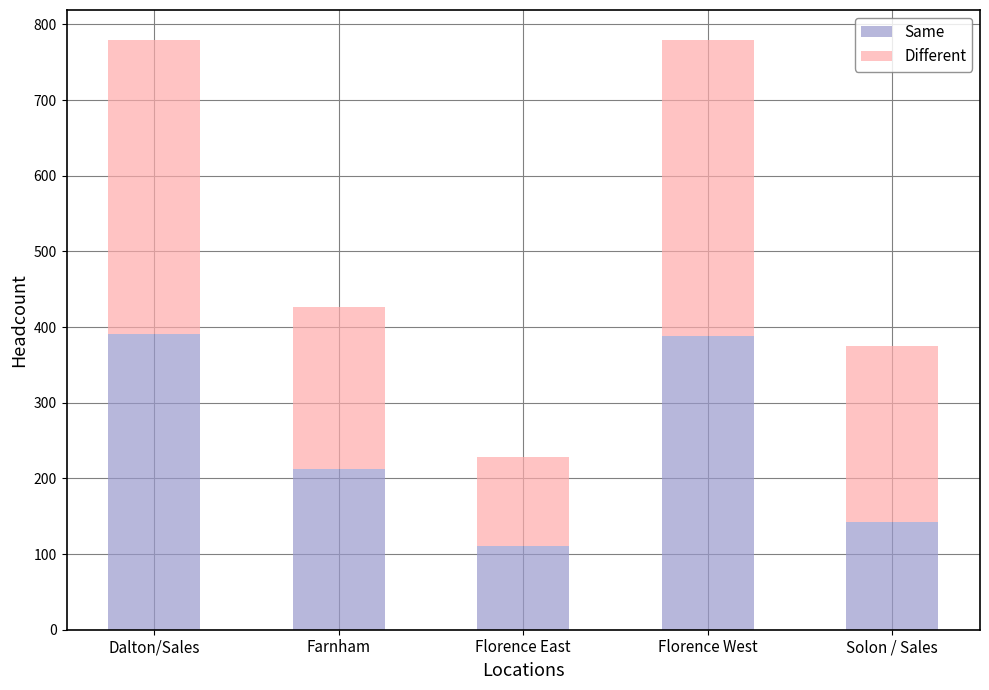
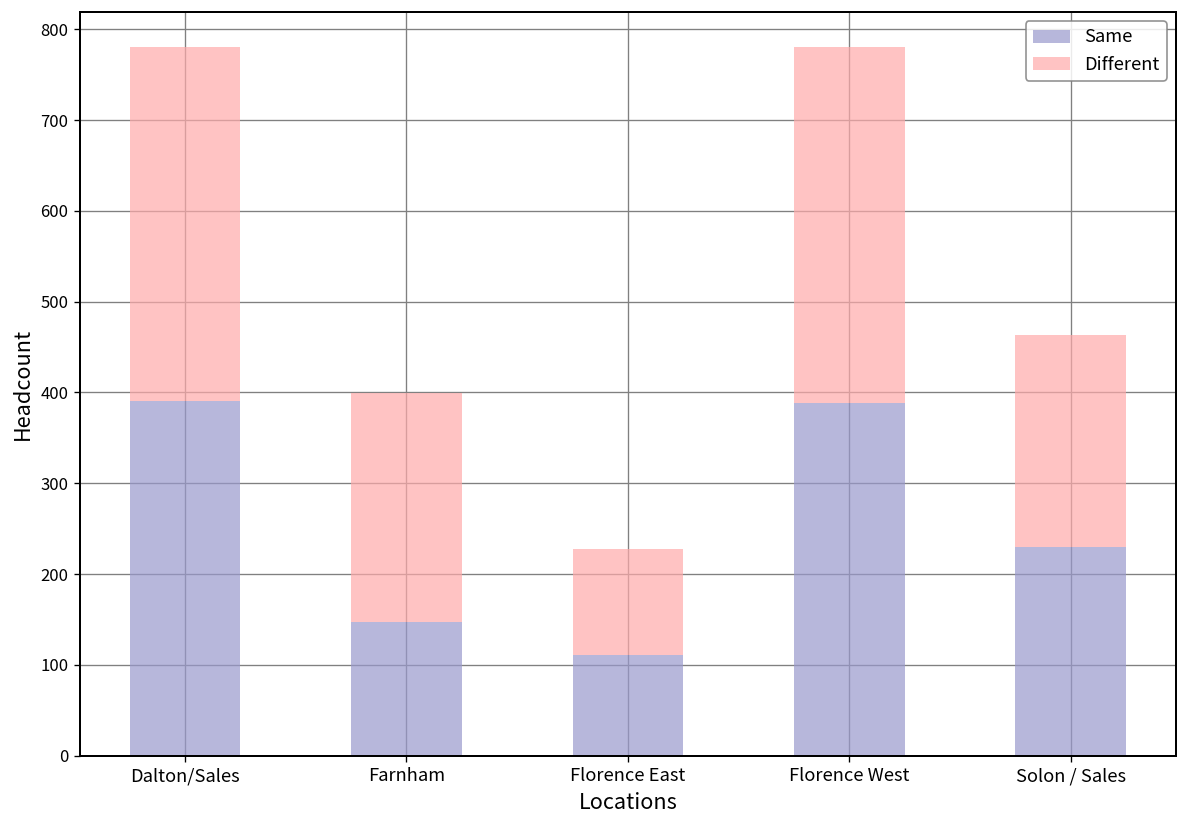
  {
    "Same": {
      "Dalton/Sales": 390,
-     "Farnham": 210,
+     "Farnham": 150,
      "Florence East": 110,
      "Florence West": 390,
-     "Solon / Sales": 140
+     "Solon / Sales": 230
    },
    "Different": {
      "Dalton/Sales": 390,
-     "Farnham": 210,
+     "Farnham": 250,
      "Florence East": 120,
      "Florence West": 390,
      "Solon / Sales": 230
    }
  }
